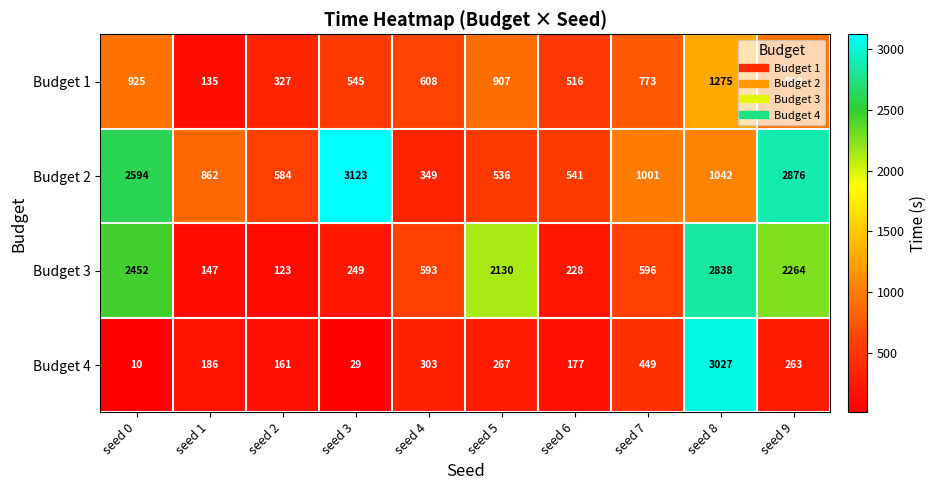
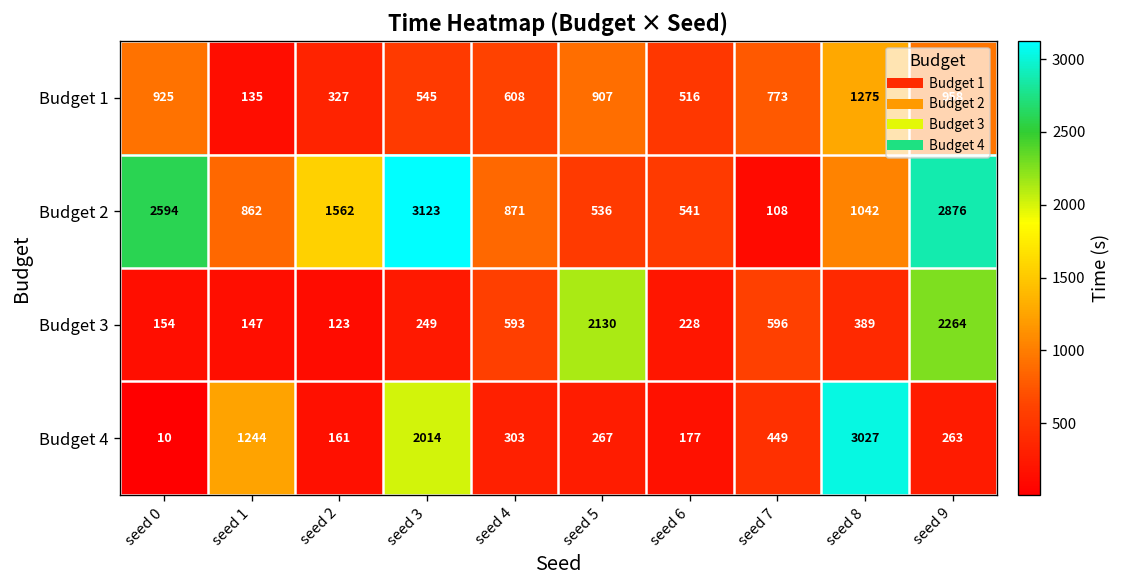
  {
    "Budget 1": {
      "seed 0": 925,
      "seed 1": 135,
      "seed 2": 327,
      "seed 3": 545,
      "seed 4": 608,
      "seed 5": 907,
      "seed 6": 516,
      "seed 7": 773,
      "seed 8": 1275
    },
    "Budget 2": {
      "seed 0": 2594,
      "seed 1": 862,
-     "seed 2": 584,
+     "seed 2": 1562,
      "seed 3": 3123,
-     "seed 4": 349,
+     "seed 4": 871,
      "seed 5": 536,
      "seed 6": 541,
-     "seed 7": 1001,
+     "seed 7": 108,
      "seed 8": 1042,
      "seed 9": 2876
    },
    "Budget 3": {
-     "seed 0": 2452,
+     "seed 0": 154,
      "seed 1": 147,
      "seed 2": 123,
      "seed 3": 249,
      "seed 4": 593,
      "seed 5": 2130,
      "seed 6": 228,
      "seed 7": 596,
-     "seed 8": 2838,
+     "seed 8": 389,
      "seed 9": 2264
    },
    "Budget 4": {
      "seed 0": 10,
-     "seed 1": 186,
+     "seed 1": 1244,
      "seed 2": 161,
-     "seed 3": 29,
+     "seed 3": 2014,
      "seed 4": 303,
      "seed 5": 267,
      "seed 6": 177,
      "seed 7": 449,
      "seed 8": 3027,
      "seed 9": 263
    }
  }
